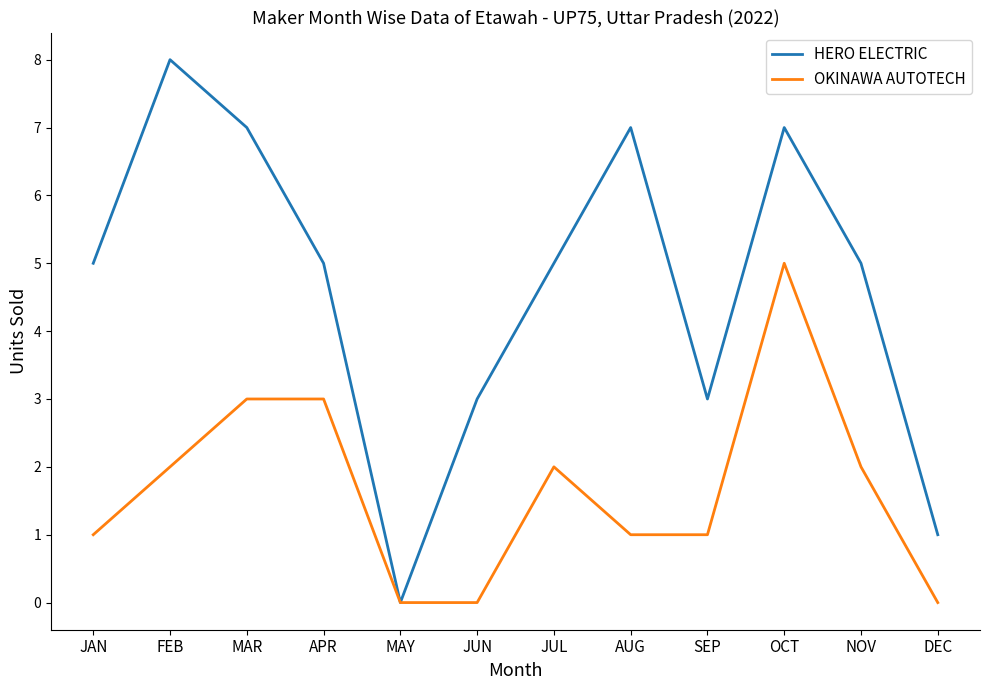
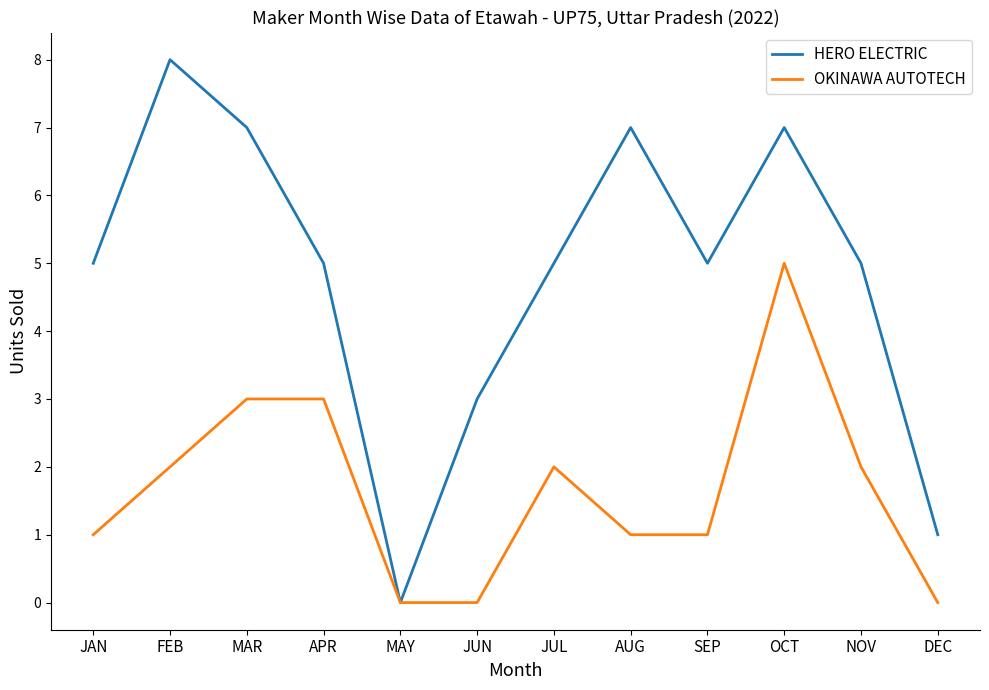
  {
    "HERO ELECTRIC": {
      "JAN": 5,
      "FEB": 8,
      "MAR": 7,
      "APR": 5,
      "JUN": 3,
      "JUL": 5,
      "AUG": 7,
-     "SEP": 3,
+     "SEP": 5,
      "OCT": 7,
      "NOV": 5,
      "DEC": 1
    },
    "OKINAWA AUTOTECH": {
      "JAN": 1,
      "FEB": 2,
      "MAR": 3,
      "APR": 3,
      "JUN": 0,
      "JUL": 2,
      "AUG": 1,
      "SEP": 1,
      "OCT": 5,
      "NOV": 2,
      "DEC": 0
    }
  }
